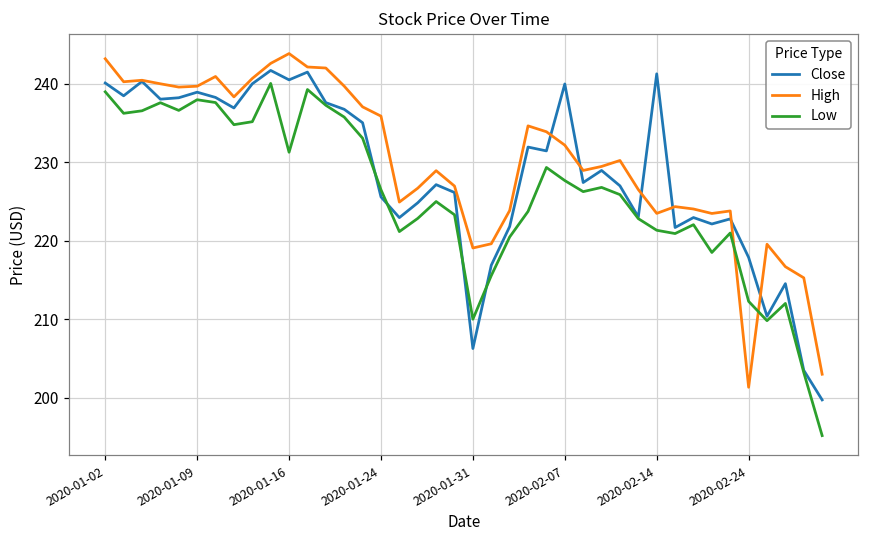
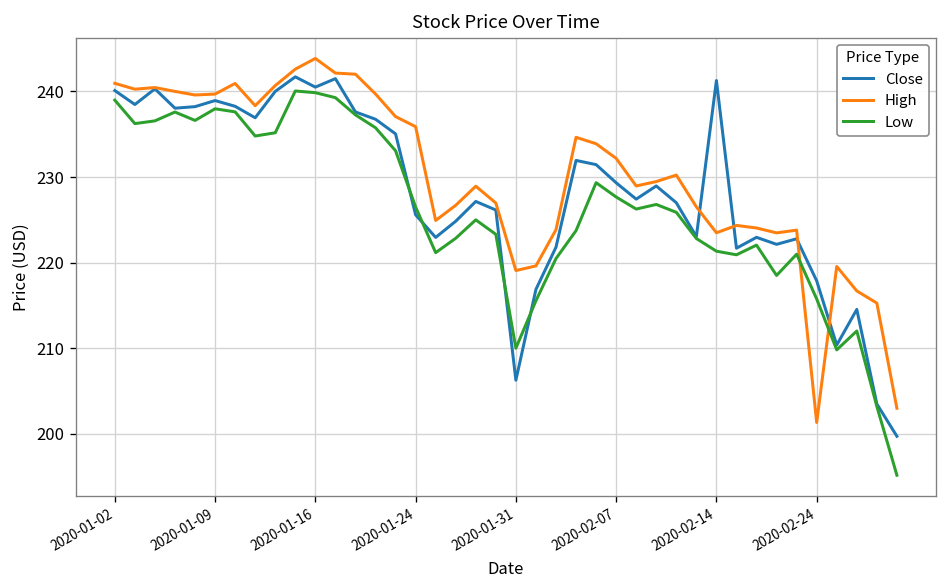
  {
    "Close": {
      "2020-01-02": 240,
      "2020-01-09": 239,
      "2020-01-16": 241,
      "2020-01-24": 226,
      "2020-01-31": 206,
-     "2020-02-07": 240,
+     "2020-02-07": 229,
      "2020-02-14": 241,
      "2020-02-24": 218
    },
    "High": {
-     "2020-01-02": 243,
+     "2020-01-02": 241,
      "2020-01-09": 240,
      "2020-01-16": 244,
      "2020-01-24": 236,
      "2020-01-31": 219,
      "2020-02-07": 232,
      "2020-02-14": 223,
      "2020-02-24": 201
    },
    "Low": {
      "2020-01-02": 239,
      "2020-01-09": 238,
-     "2020-01-16": 231,
+     "2020-01-16": 240,
      "2020-01-24": 227,
      "2020-01-31": 210,
      "2020-02-07": 228,
      "2020-02-14": 221,
-     "2020-02-24": 212
+     "2020-02-24": 216
    }
  }
